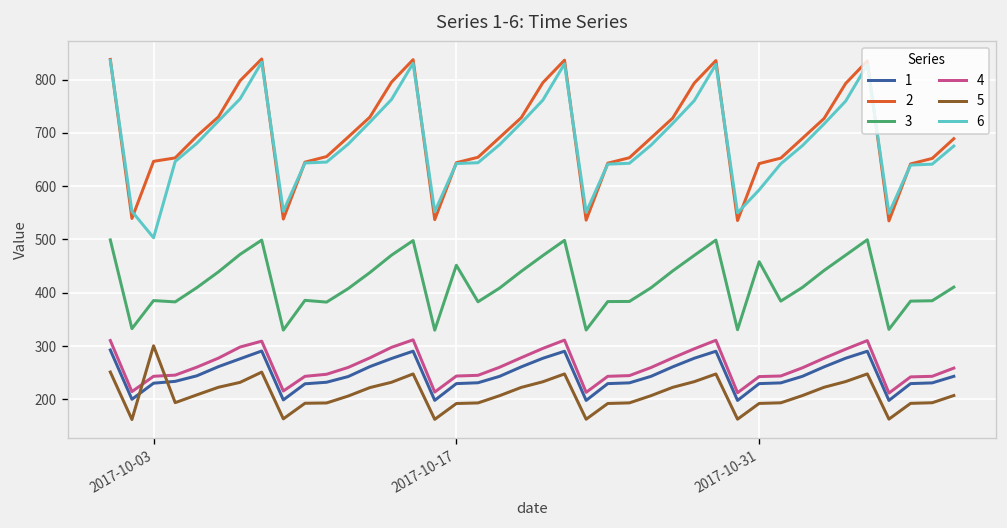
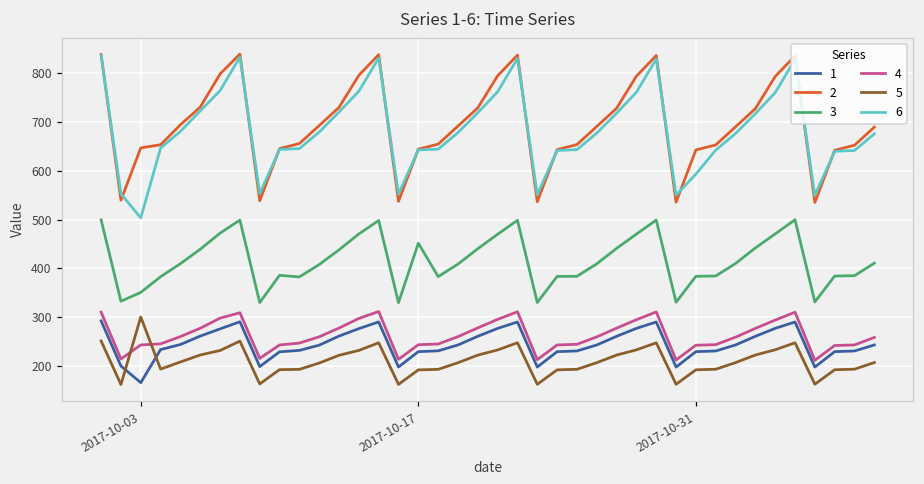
  {
    "1": {
-     "2017-10-03": 230,
+     "2017-10-03": 170,
      "2017-10-17": 230,
      "2017-10-31": 230
    },
    "2": {
      "2017-10-03": 650,
      "2017-10-31": 640
    },
    "3": {
-     "2017-10-03": 390,
+     "2017-10-03": 350,
      "2017-10-17": 450,
-     "2017-10-31": 460
+     "2017-10-31": 380
    },
    "4": {
      "2017-10-03": 240,
      "2017-10-17": 240,
      "2017-10-31": 240
    },
    "5": {
      "2017-10-03": 300,
      "2017-10-17": 190,
      "2017-10-31": 190
    },
    "6": {
      "2017-10-03": 500,
      "2017-10-31": 590
    }
  }
